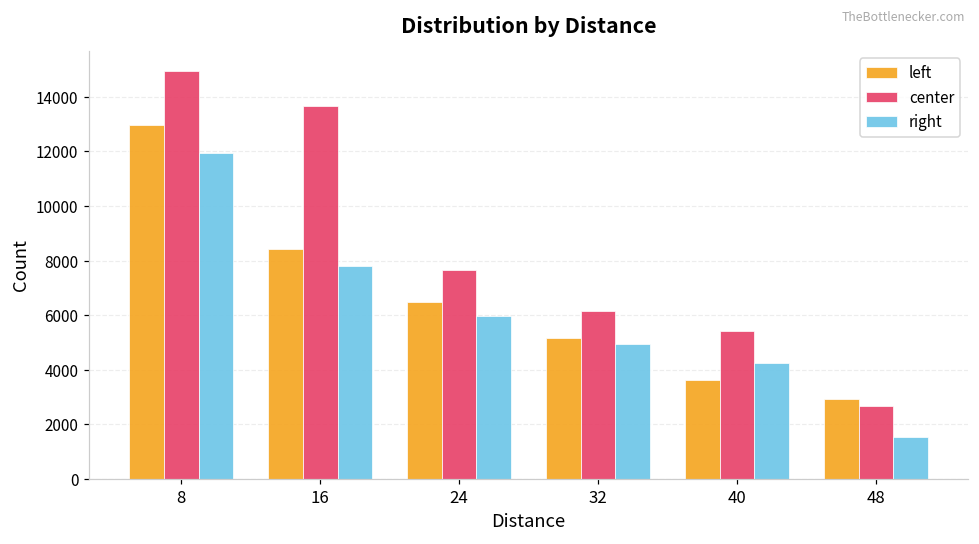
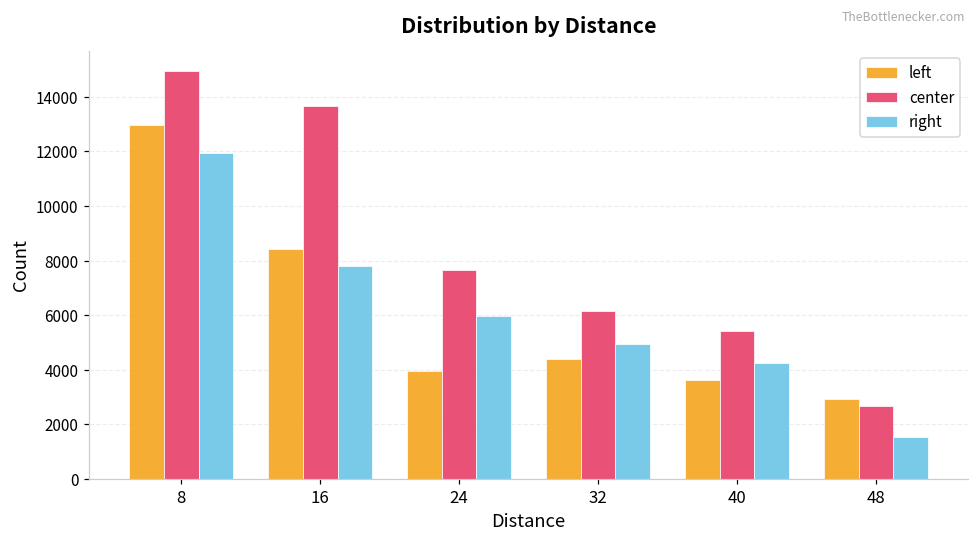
  {
    "left": {
      "8": 13000,
      "16": 8400,
-     "24": 6500,
-     "32": 5200,
+     "24": 4000,
+     "32": 4400,
      "40": 3600,
      "48": 2900
    },
    "center": {
      "8": 14900,
      "16": 13700,
      "24": 7700,
      "32": 6200,
      "40": 5400,
      "48": 2700
    },
    "right": {
      "8": 11900,
      "16": 7800,
      "24": 6000,
      "32": 4900,
      "40": 4200,
      "48": 1500
    }
  }
